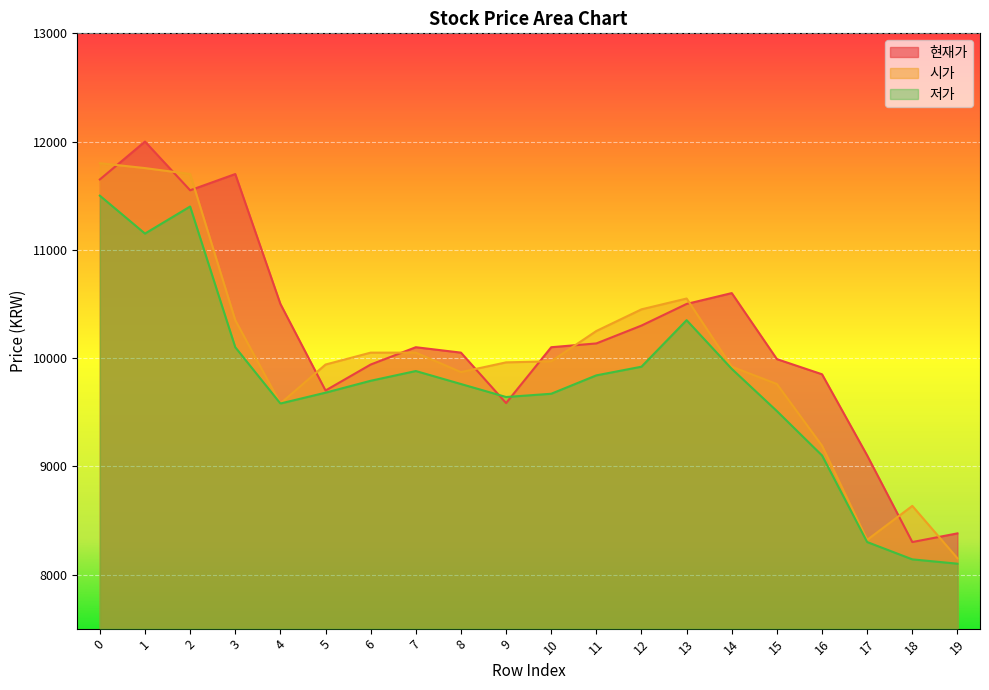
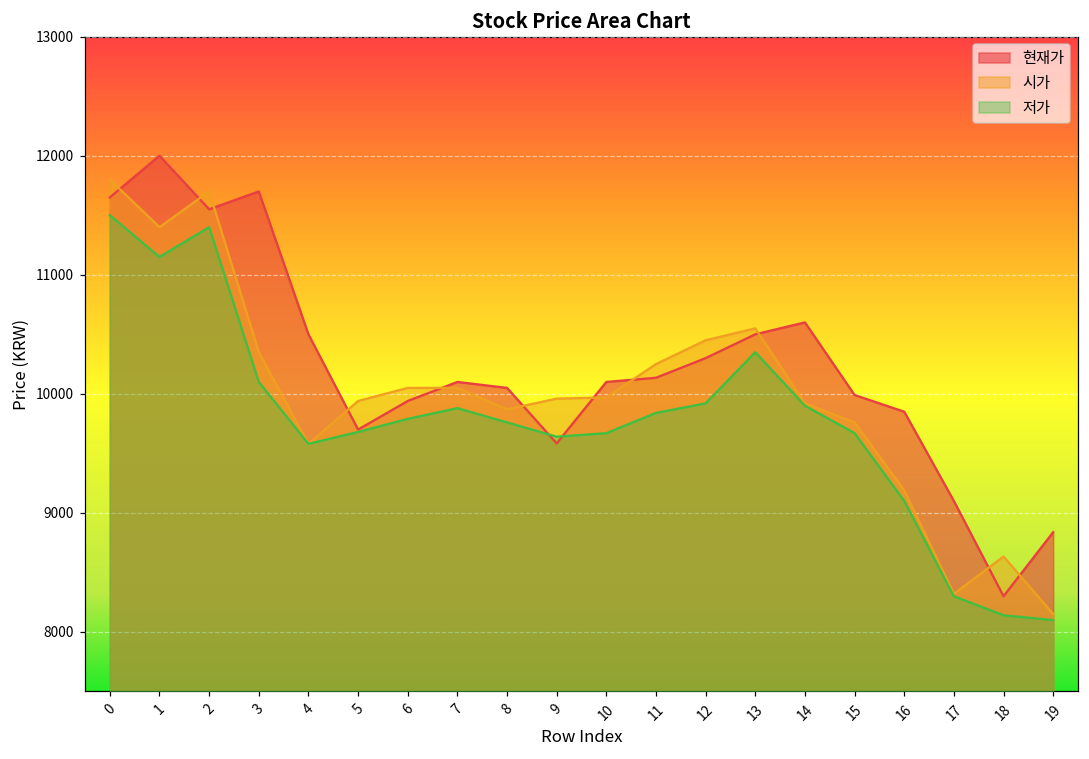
  {
    "현재가": {
      "0": 11650,
      "1": 12000,
      "2": 11550,
      "3": 11700,
      "4": 10500,
      "6": 9940,
      "7": 10100,
      "8": 10050,
      "9": 9580,
      "10": 10100,
      "11": 10140,
      "12": 10300,
      "13": 10500,
      "14": 10600,
      "15": 9990,
      "16": 9850,
      "17": 9100,
      "18": 8300,
-     "19": 8380
+     "19": 8840
    },
    "시가": {
      "0": 11800,
-     "1": 11760,
+     "1": 11400,
      "2": 11700,
      "3": 10350,
      "5": 9940,
      "6": 10050,
      "7": 10050,
      "8": 9870,
      "9": 9960,
      "10": 9970,
      "11": 10250,
      "12": 10450,
      "13": 10550,
      "15": 9760,
      "16": 9190,
      "18": 8630,
      "19": 8150
    },
    "저가": {
      "0": 11500,
      "1": 11150,
      "2": 11400,
      "3": 10100,
      "6": 9790,
      "7": 9880,
      "8": 9760,
      "9": 9640,
      "10": 9670,
      "11": 9840,
      "12": 9920,
      "13": 10350,
-     "15": 9510,
+     "15": 9670,
      "16": 9100,
      "18": 8140,
      "19": 8100
    }
  }
